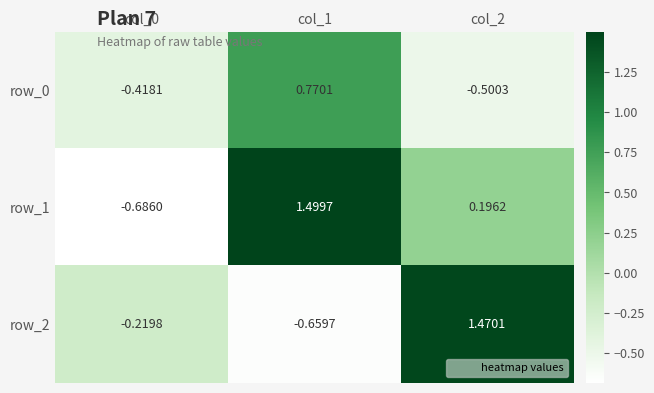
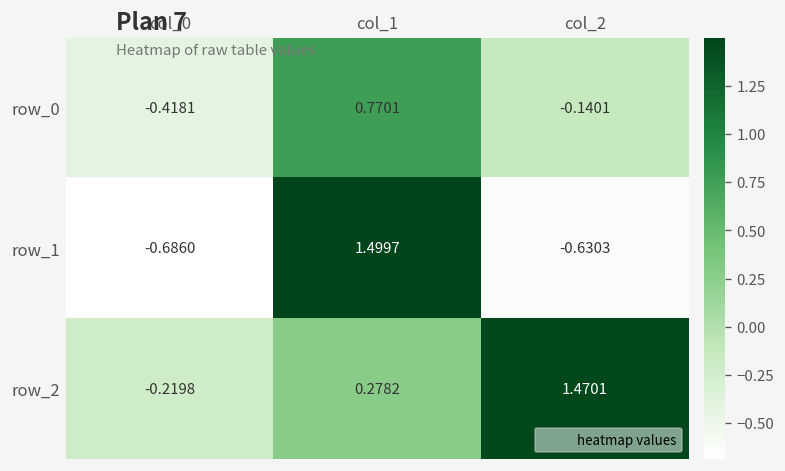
  {
    "row_0": {
      "col_0": -0.4181,
      "col_1": 0.7701,
-     "col_2": -0.5003
+     "col_2": -0.1401
    },
    "row_1": {
      "col_0": -0.6860,
      "col_1": 1.4997,
-     "col_2": 0.1962
+     "col_2": -0.6303
    },
    "row_2": {
      "col_0": -0.2198,
-     "col_1": -0.6597,
+     "col_1": 0.2782,
      "col_2": 1.4701
    }
  }
